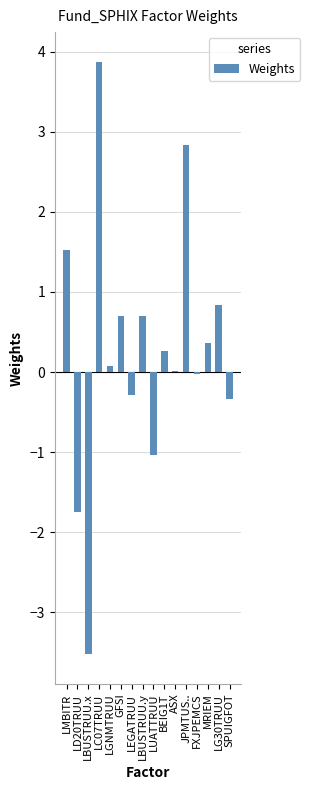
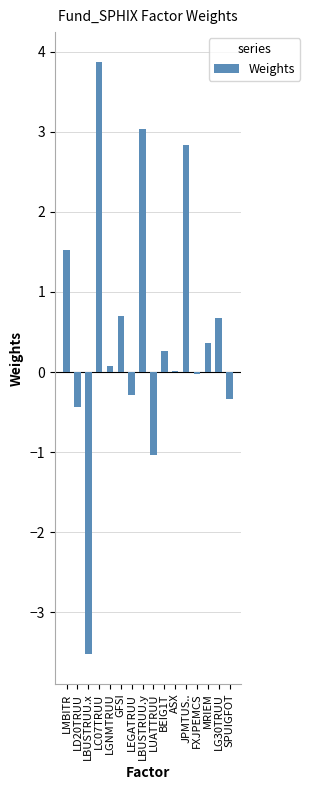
  {
    "LMBITR": 1.5,
-   "LD20TRUU": -1.7,
+   "LD20TRUU": -0.4,
    "LBUSTRUU.x": -3.5,
    "LC07TRUU": 3.9,
    "LGNMTRUU": 0.1,
    "GFSI": 0.7,
    "LEGATRUU": -0.3,
-   "LBUSTRUU.y": 0.7,
+   "LBUSTRUU.y": 3.0,
    "LUATTRUU": -1.0,
    "BEIG1T": 0.3,
    "JPMTUS..": 2.8,
    "MRIEM": 0.4,
-   "LG30TRUU": 0.8,
+   "LG30TRUU": 0.7,
    "SPUIGFOT": -0.3
  }
